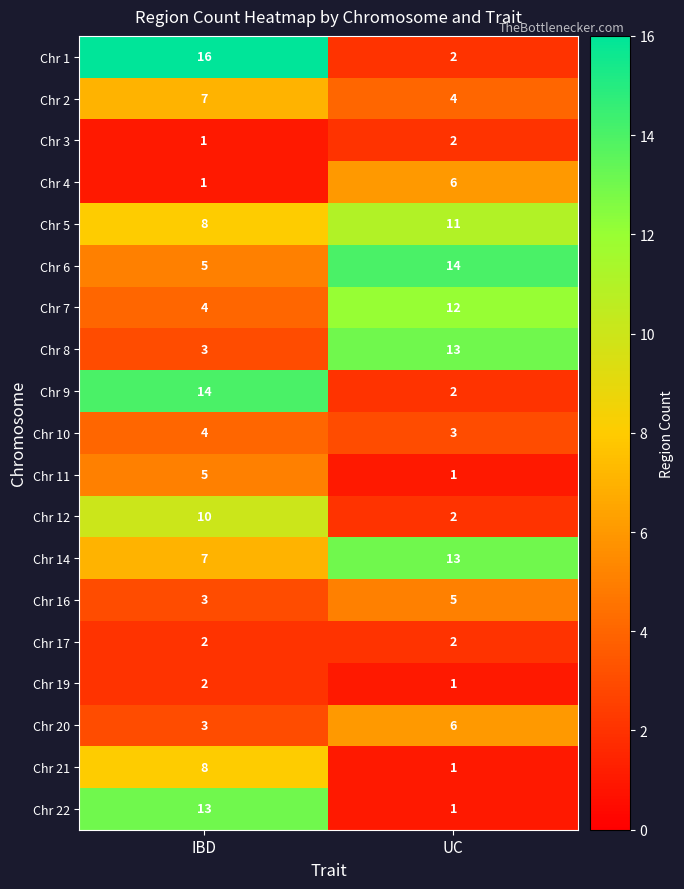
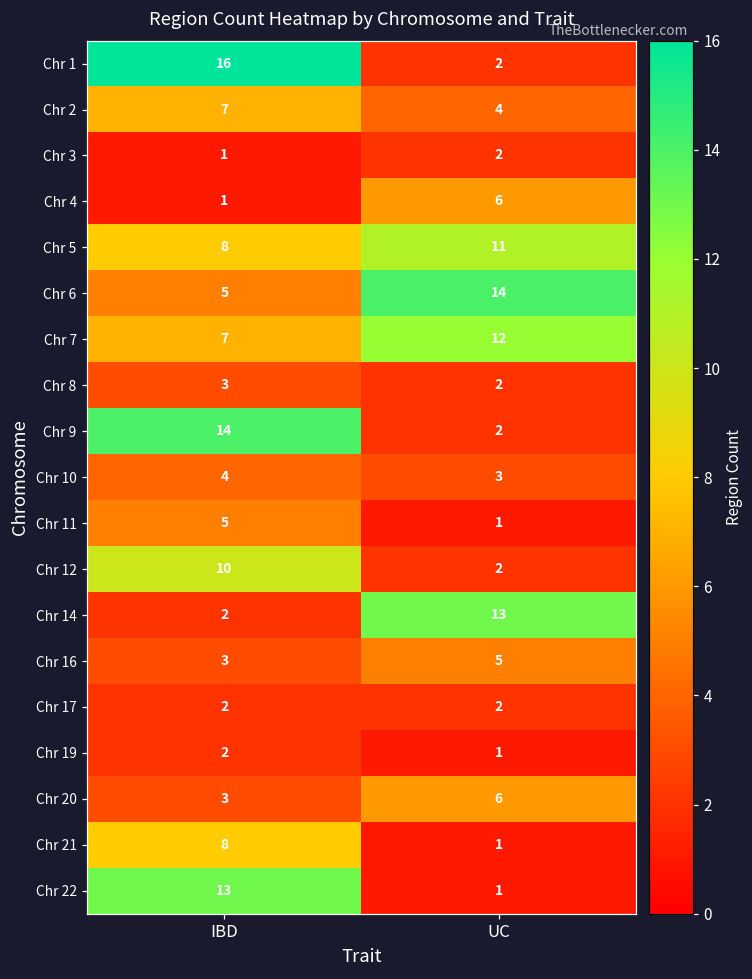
  {
    "Chr 1": {
      "IBD": 16,
      "UC": 2
    },
    "Chr 2": {
      "IBD": 7,
      "UC": 4
    },
    "Chr 3": {
      "IBD": 1,
      "UC": 2
    },
    "Chr 4": {
      "IBD": 1,
      "UC": 6
    },
    "Chr 5": {
      "IBD": 8,
      "UC": 11
    },
    "Chr 6": {
      "IBD": 5,
      "UC": 14
    },
    "Chr 7": {
-     "IBD": 4,
+     "IBD": 7,
      "UC": 12
    },
    "Chr 8": {
      "IBD": 3,
-     "UC": 13
+     "UC": 2
    },
    "Chr 9": {
      "IBD": 14,
      "UC": 2
    },
    "Chr 10": {
      "IBD": 4,
      "UC": 3
    },
    "Chr 11": {
      "IBD": 5,
      "UC": 1
    },
    "Chr 12": {
      "IBD": 10,
      "UC": 2
    },
    "Chr 14": {
-     "IBD": 7,
+     "IBD": 2,
      "UC": 13
    },
    "Chr 16": {
      "IBD": 3,
      "UC": 5
    },
    "Chr 17": {
      "IBD": 2,
      "UC": 2
    },
    "Chr 19": {
      "IBD": 2,
      "UC": 1
    },
    "Chr 20": {
      "IBD": 3,
      "UC": 6
    },
    "Chr 21": {
      "IBD": 8,
      "UC": 1
    },
    "Chr 22": {
      "IBD": 13,
      "UC": 1
    }
  }
